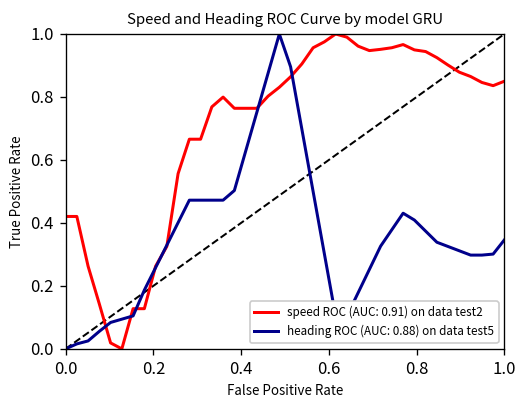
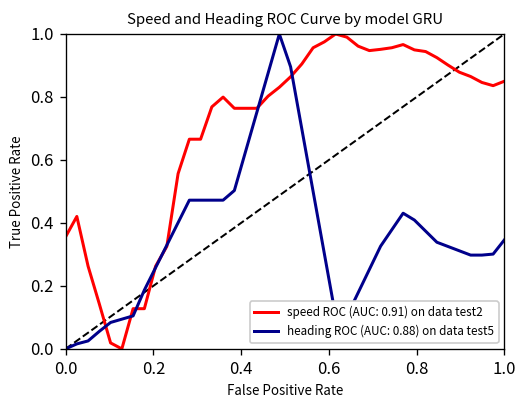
  {
    "speed ROC (AUC: 0.91) on data test2": {
-     "0.0": 0.42,
+     "0.0": 0.36,
      "1.0": 0.85
    },
    "heading ROC (AUC: 0.88) on data test5": {
      "1.0": 0.35
    }
  }
